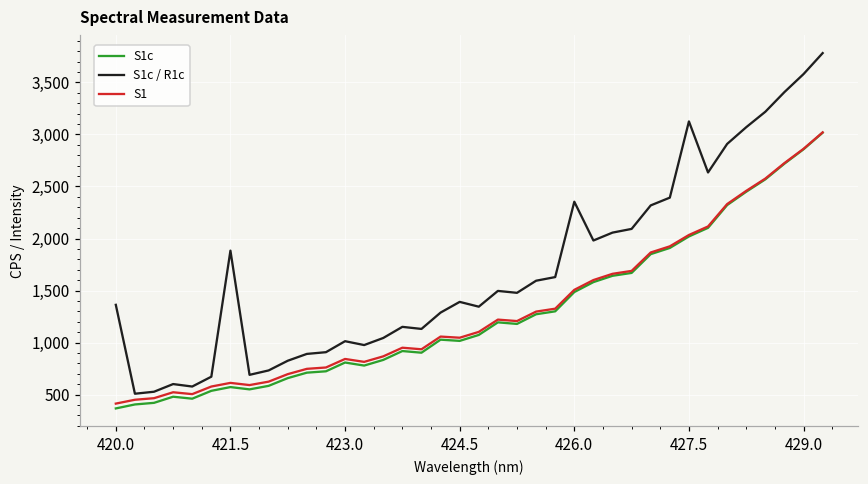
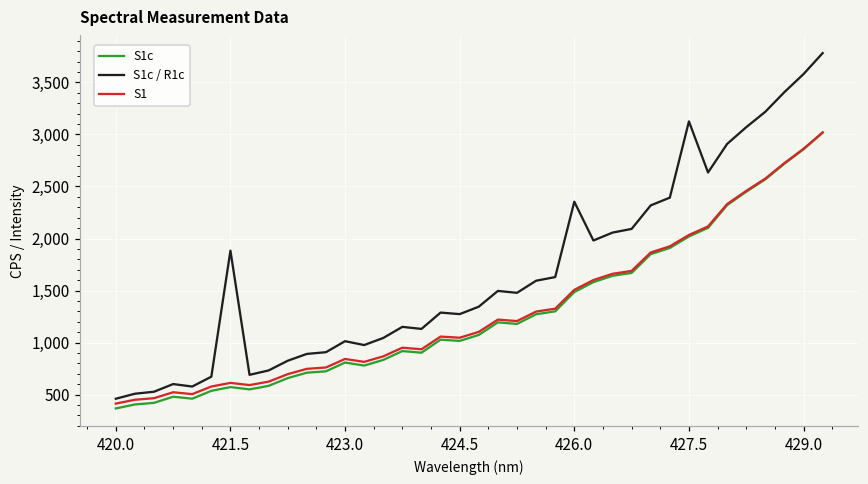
  {
    "S1c": {
      "420.0": "400",
      "421.5": "600",
      "423.0": "800",
      "424.5": "1,000"
    },
    "S1c / R1c": {
-     "420.0": "1,400",
+     "420.0": "500",
      "421.5": "1,900",
      "423.0": "1,000",
-     "424.5": "1,400",
+     "424.5": "1,300",
      "426.0": "2,400",
      "427.5": "3,100",
      "429.0": "3,600"
    },
    "S1": {
      "420.0": "400",
      "421.5": "600",
      "423.0": "800",
      "424.5": "1,000"
    }
  }
